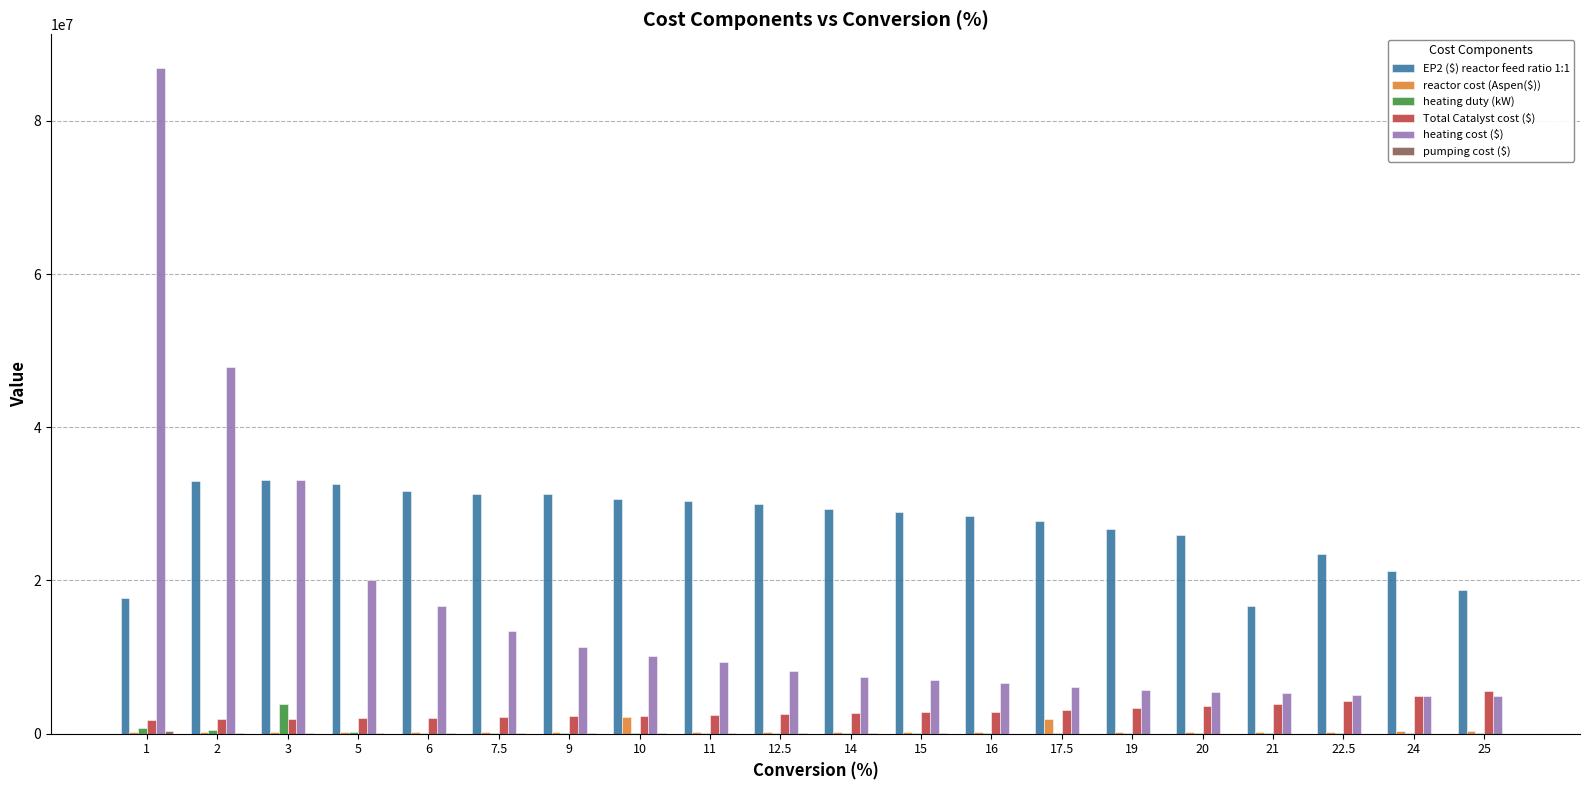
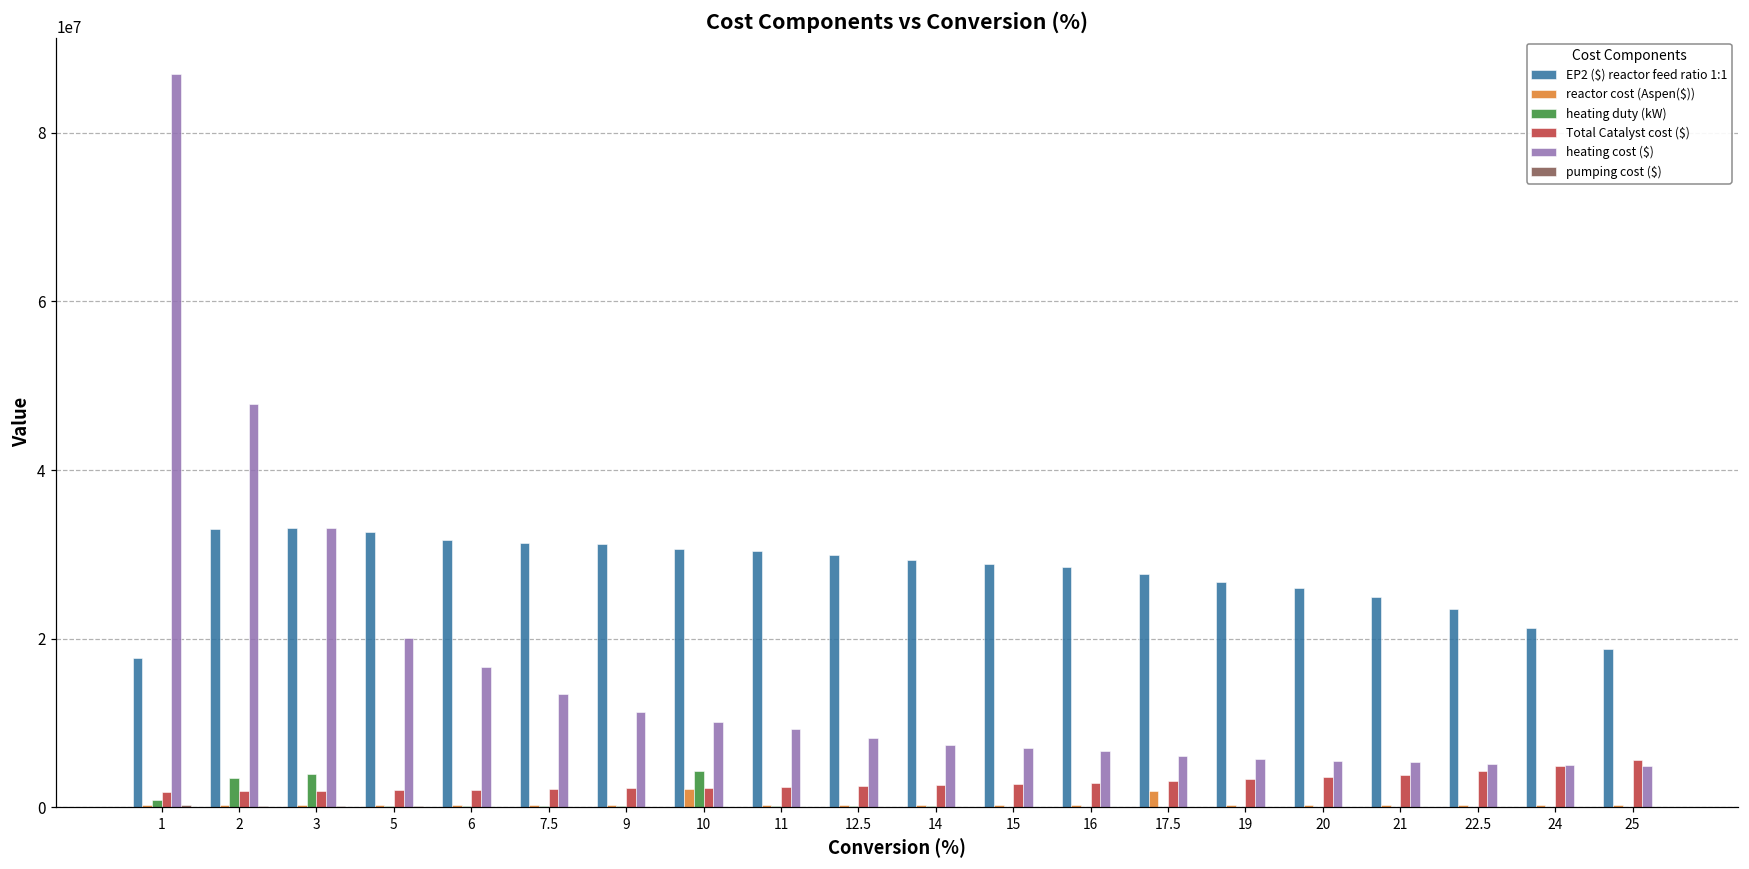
  {
    "EP2 ($) reactor feed ratio 1:1": {
      "1": 18000000,
      "2": 33000000,
      "3": 33000000,
      "5": 33000000,
      "6": 32000000,
      "7.5": 31000000,
      "9": 31000000,
      "10": 31000000,
      "11": 30000000,
      "12.5": 30000000,
      "14": 29000000,
      "15": 29000000,
      "16": 28000000,
      "17.5": 28000000,
      "19": 27000000,
      "20": 26000000,
-     "21": 17000000,
+     "21": 25000000,
      "22.5": 23000000,
      "24": 21000000,
      "25": 19000000
    },
    "reactor cost (Aspen($))": {
      "10": 2000000,
      "17.5": 2000000
    },
    "heating duty (kW)": {
      "1": 1000000,
-     "2": 0,
+     "2": 3000000,
      "3": 4000000,
-     "10": 0
+     "10": 4000000
    },
    "Total Catalyst cost ($)": {
      "1": 2000000,
      "2": 2000000,
      "3": 2000000,
      "5": 2000000,
      "6": 2000000,
      "7.5": 2000000,
      "9": 2000000,
      "10": 2000000,
      "11": 2000000,
      "12.5": 3000000,
      "14": 3000000,
      "15": 3000000,
      "16": 3000000,
      "17.5": 3000000,
      "19": 3000000,
      "20": 4000000,
      "21": 4000000,
      "22.5": 4000000,
      "24": 5000000,
      "25": 6000000
    },
    "heating cost ($)": {
      "1": 87000000,
      "2": 48000000,
      "3": 33000000,
      "5": 20000000,
      "6": 17000000,
      "7.5": 13000000,
      "9": 11000000,
      "10": 10000000,
      "11": 9000000,
      "12.5": 8000000,
      "14": 7000000,
      "15": 7000000,
      "16": 7000000,
      "17.5": 6000000,
      "19": 6000000,
      "20": 5000000,
      "21": 5000000,
      "22.5": 5000000,
      "24": 5000000,
      "25": 5000000
    }
  }
